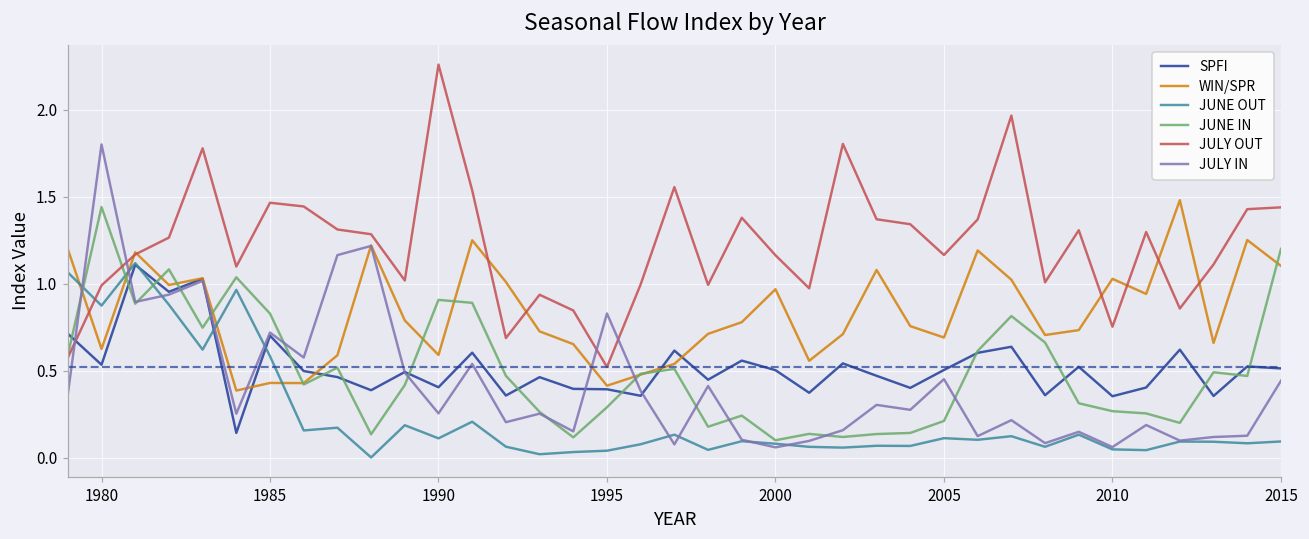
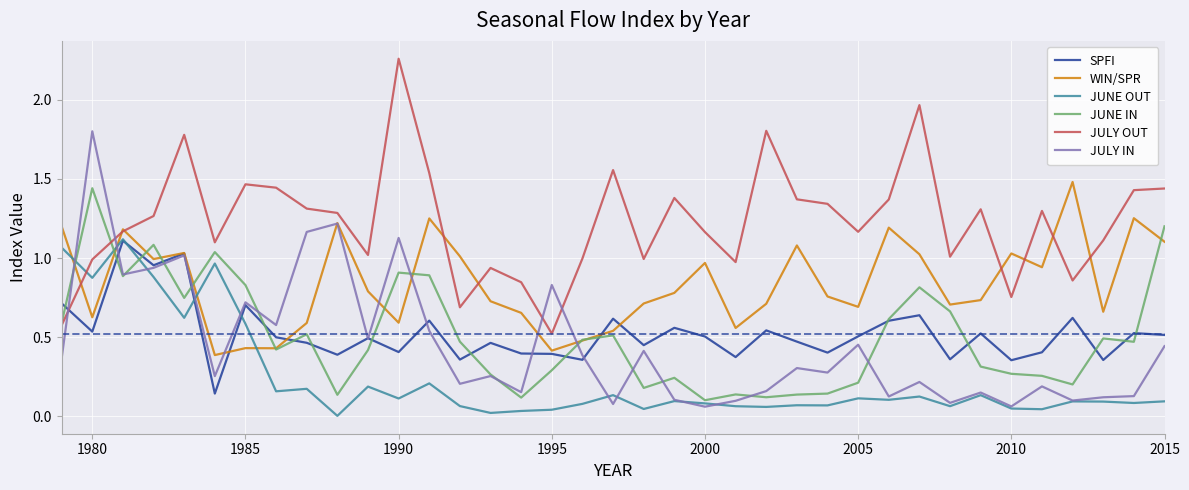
  {
    "SPFI": {
      "1980": 0.53,
      "1985": 0.70,
      "1990": 0.40,
      "1995": 0.39,
      "2000": 0.50,
      "2005": 0.50,
      "2010": 0.35,
      "2015": 0.51
    },
    "WIN/SPR": {
      "1980": 0.63,
      "1985": 0.43,
      "1990": 0.59,
      "1995": 0.41,
      "2000": 0.97,
      "2005": 0.69,
      "2010": 1.03,
      "2015": 1.10
    },
    "JUNE OUT": {
      "1980": 0.87,
      "1985": 0.58,
      "1990": 0.11,
      "1995": 0.04,
      "2000": 0.08,
      "2005": 0.11,
      "2015": 0.09
    },
    "JUNE IN": {
      "1980": 1.44,
      "1985": 0.83,
      "1990": 0.91,
      "1995": 0.29,
      "2000": 0.10,
      "2005": 0.21,
      "2010": 0.27,
      "2015": 1.20
    },
    "JULY OUT": {
      "1980": 0.99,
      "1985": 1.47,
      "1990": 2.26,
      "1995": 0.52,
      "2000": 1.16,
      "2005": 1.17,
      "2010": 0.75,
      "2015": 1.44
    },
    "JULY IN": {
      "1980": 1.80,
      "1985": 0.72,
-     "1990": 0.25,
+     "1990": 1.13,
      "1995": 0.83,
      "2000": 0.06,
      "2005": 0.45,
      "2015": 0.44
    }
  }
